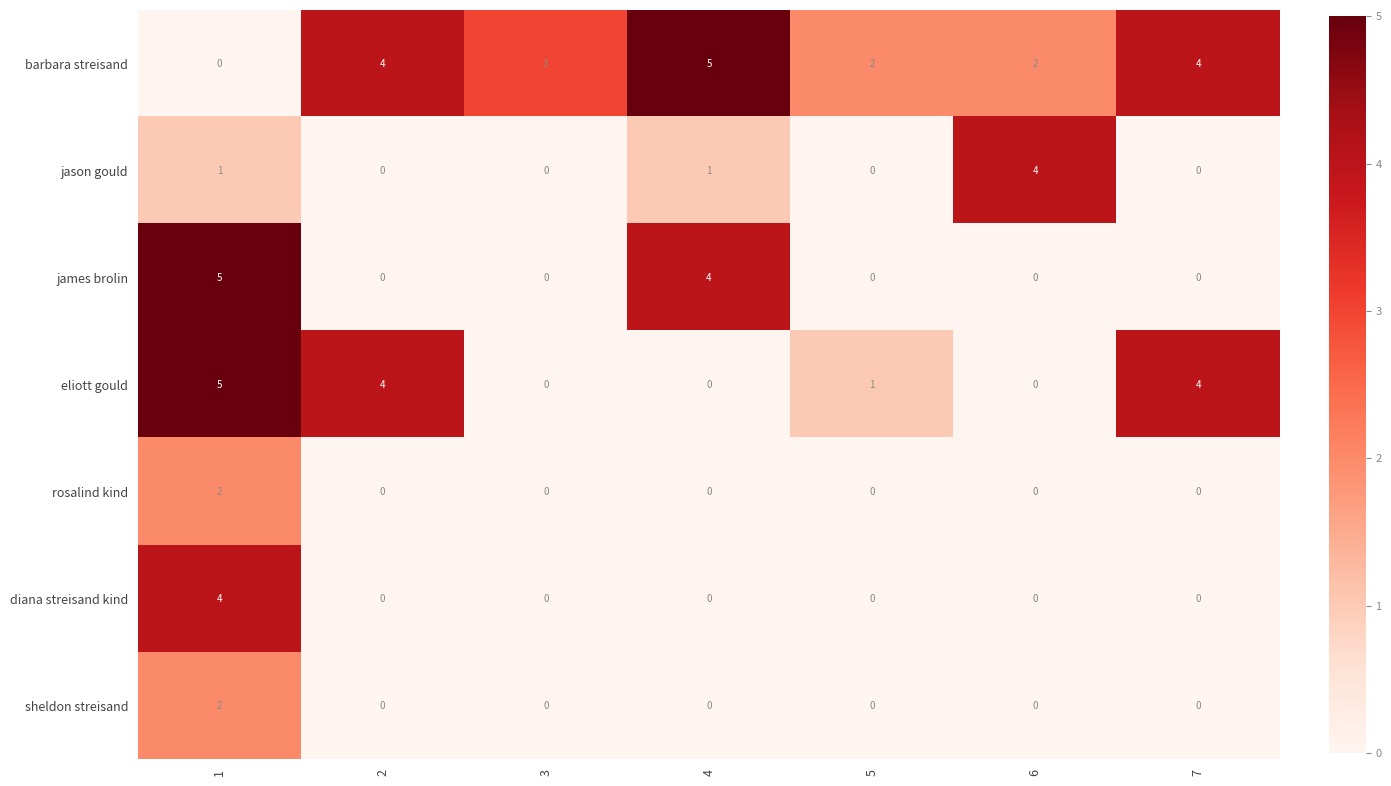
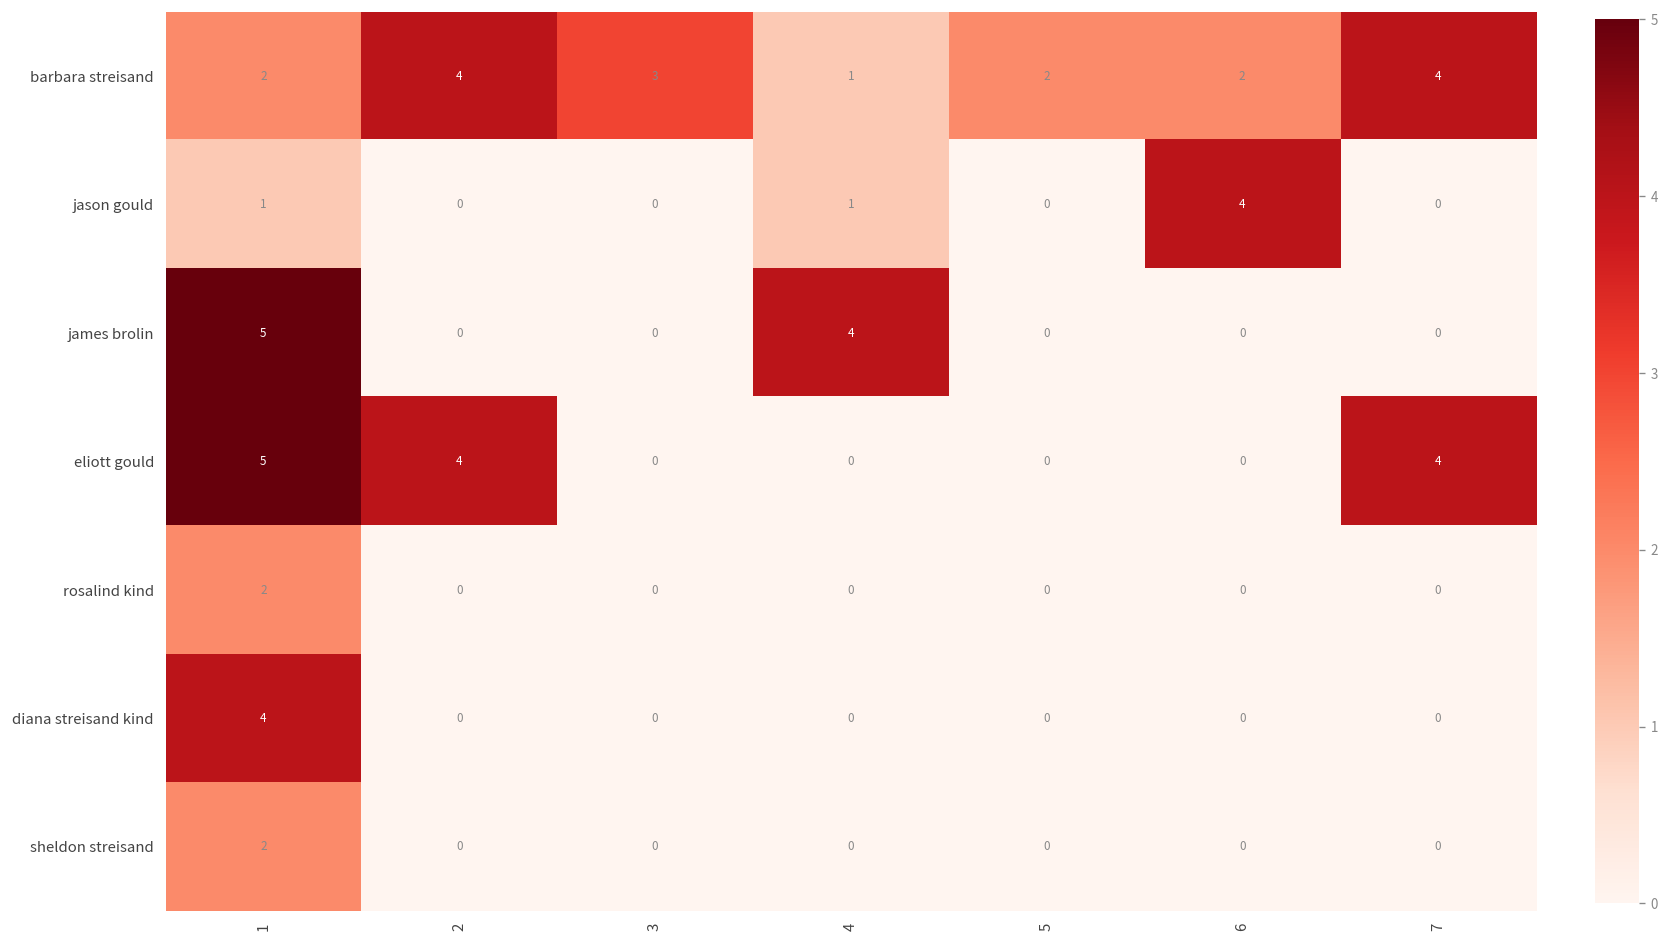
  {
    "barbara streisand": {
-     "1": 0,
+     "1": 2,
      "2": 4,
      "3": 3,
-     "4": 5,
+     "4": 1,
      "5": 2,
      "6": 2,
      "7": 4
    },
    "jason gould": {
      "1": 1,
      "2": 0,
      "3": 0,
      "4": 1,
      "5": 0,
      "6": 4,
      "7": 0
    },
    "james brolin": {
      "1": 5,
      "2": 0,
      "3": 0,
      "4": 4,
      "5": 0,
      "6": 0,
      "7": 0
    },
    "eliott gould": {
      "1": 5,
      "2": 4,
      "3": 0,
      "4": 0,
-     "5": 1,
+     "5": 0,
      "6": 0,
      "7": 4
    },
    "rosalind kind": {
      "1": 2,
      "2": 0,
      "3": 0,
      "4": 0,
      "5": 0,
      "6": 0,
      "7": 0
    },
    "diana streisand kind": {
      "1": 4,
      "2": 0,
      "3": 0,
      "4": 0,
      "5": 0,
      "6": 0,
      "7": 0
    },
    "sheldon streisand": {
      "1": 2,
      "2": 0,
      "3": 0,
      "4": 0,
      "5": 0,
      "6": 0,
      "7": 0
    }
  }
